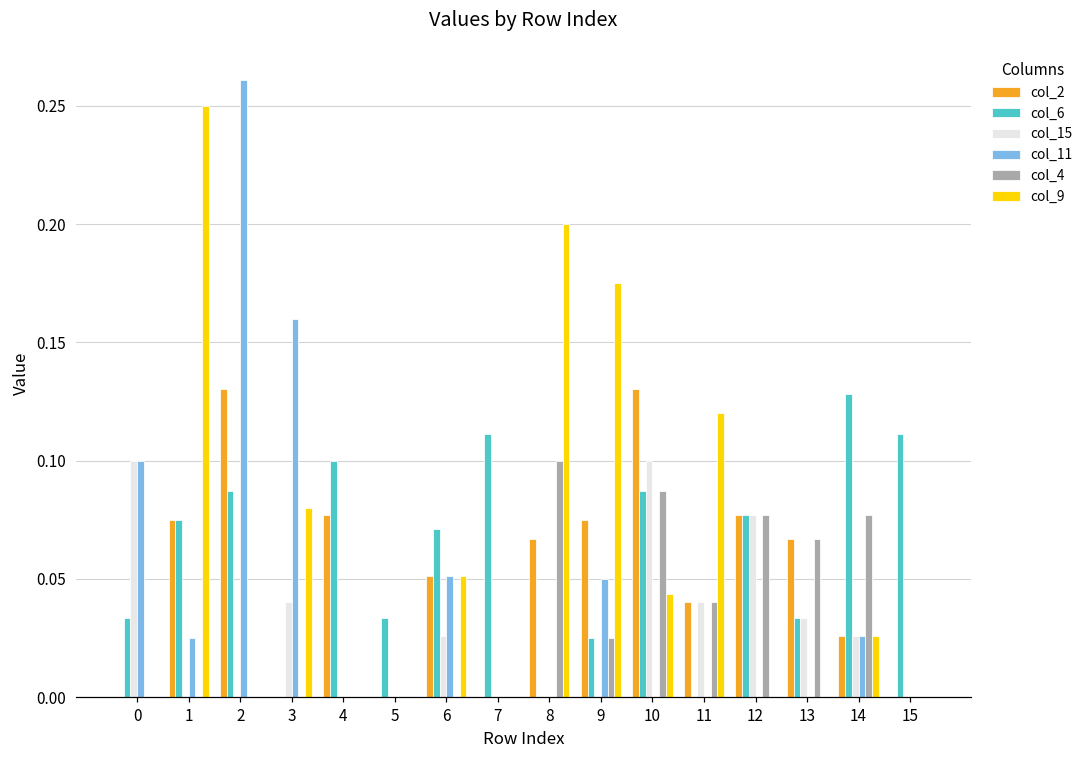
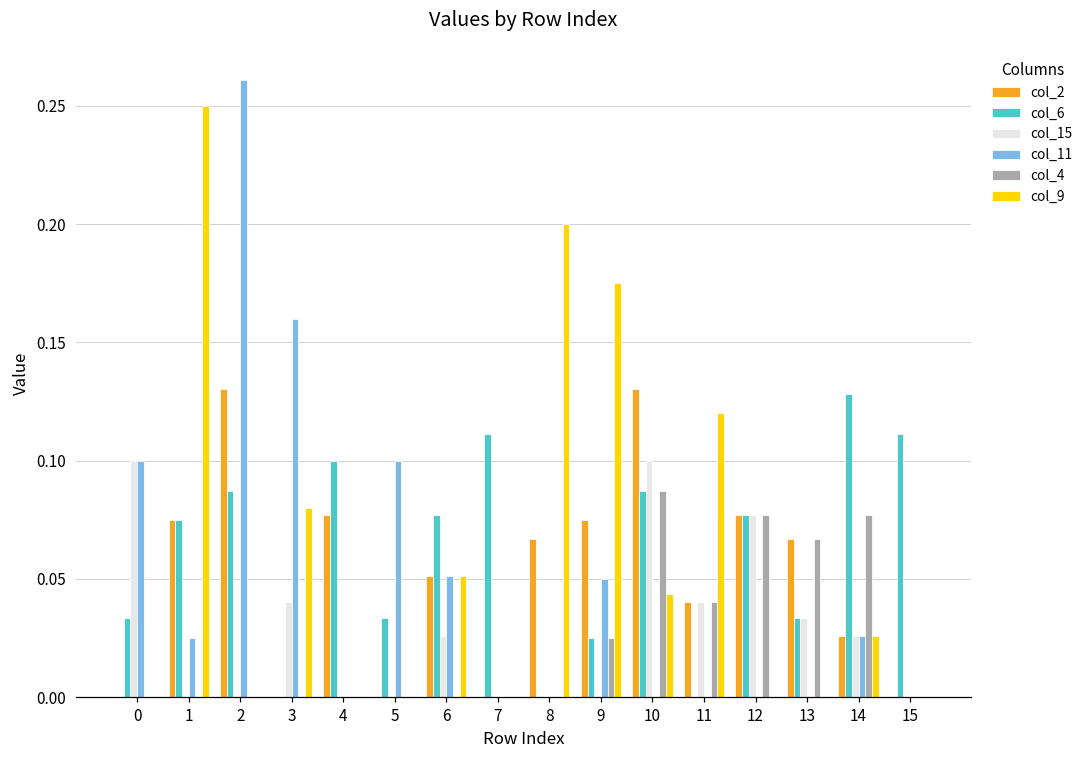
  {
    "col_2": {
      "0": 0.000,
      "1": 0.075,
      "2": 0.130,
      "3": 0.000,
      "4": 0.077,
      "5": 0.000,
      "6": 0.051,
      "7": 0.000,
      "8": 0.067,
      "9": 0.075,
      "10": 0.130,
      "11": 0.040,
      "12": 0.077,
      "13": 0.067,
      "14": 0.026,
      "15": 0.000
    },
    "col_6": {
      "0": 0.033,
      "1": 0.075,
      "2": 0.087,
      "3": 0.000,
      "4": 0.100,
      "5": 0.033,
-     "6": 0.071,
+     "6": 0.077,
      "7": 0.111,
      "8": 0.000,
      "9": 0.025,
      "10": 0.087,
      "11": 0.000,
      "12": 0.077,
      "13": 0.033,
      "14": 0.128,
      "15": 0.111
    },
    "col_15": {
      "0": 0.100,
      "1": 0.000,
      "2": 0.000,
      "3": 0.040,
      "4": 0.000,
      "5": 0.000,
      "6": 0.026,
      "7": 0.000,
      "8": 0.000,
      "9": 0.000,
      "10": 0.100,
      "11": 0.040,
      "12": 0.077,
      "13": 0.033,
      "14": 0.026,
      "15": 0.000
    },
    "col_11": {
      "0": 0.1,
      "1": 0.025,
      "2": 0.261,
      "3": 0.160,
      "4": 0.0,
-     "5": 0.0,
+     "5": 0.1,
      "6": 0.051,
      "7": 0.0,
      "8": 0.0,
      "9": 0.050,
      "10": 0.0,
      "11": 0.0,
      "12": 0.0,
      "13": 0.0,
      "14": 0.026,
      "15": 0.0
    },
    "col_4": {
      "0": 0.0,
      "1": 0.0,
      "2": 0.0,
      "3": 0.0,
      "4": 0.0,
      "5": 0.0,
      "6": 0.0,
      "7": 0.0,
-     "8": 0.1,
+     "8": 0.0,
      "9": 0.025,
      "10": 0.087,
      "11": 0.040,
      "12": 0.077,
      "13": 0.067,
      "14": 0.077,
      "15": 0.0
    },
    "col_9": {
      "0": 0.000,
      "1": 0.250,
      "2": 0.000,
      "3": 0.080,
      "4": 0.000,
      "5": 0.000,
      "6": 0.051,
      "7": 0.000,
      "8": 0.200,
      "9": 0.175,
      "10": 0.043,
      "11": 0.120,
      "12": 0.000,
      "13": 0.000,
      "14": 0.026,
      "15": 0.000
    }
  }
